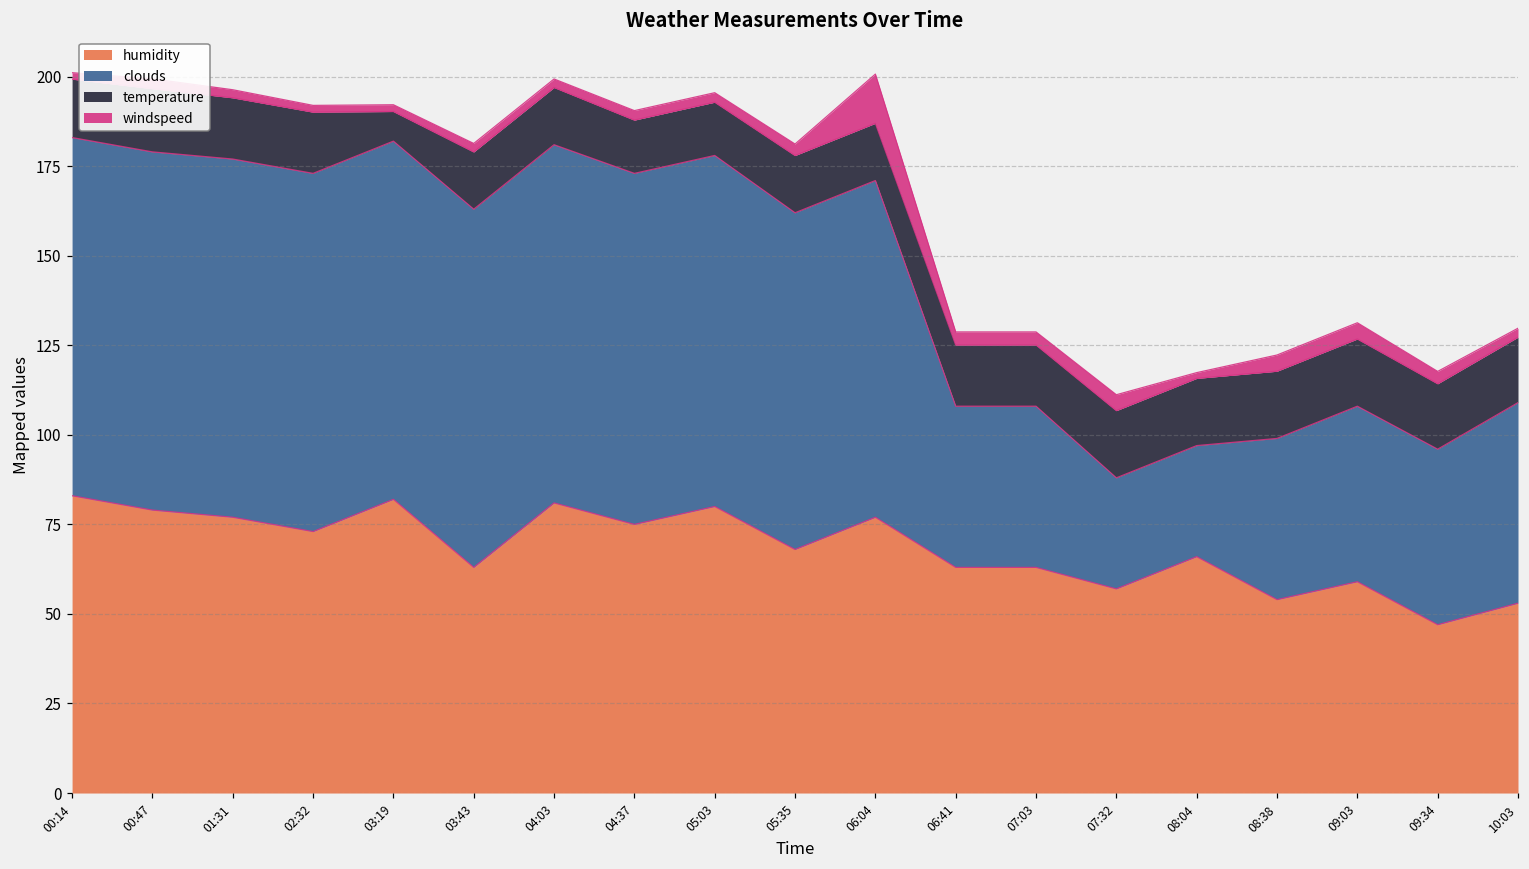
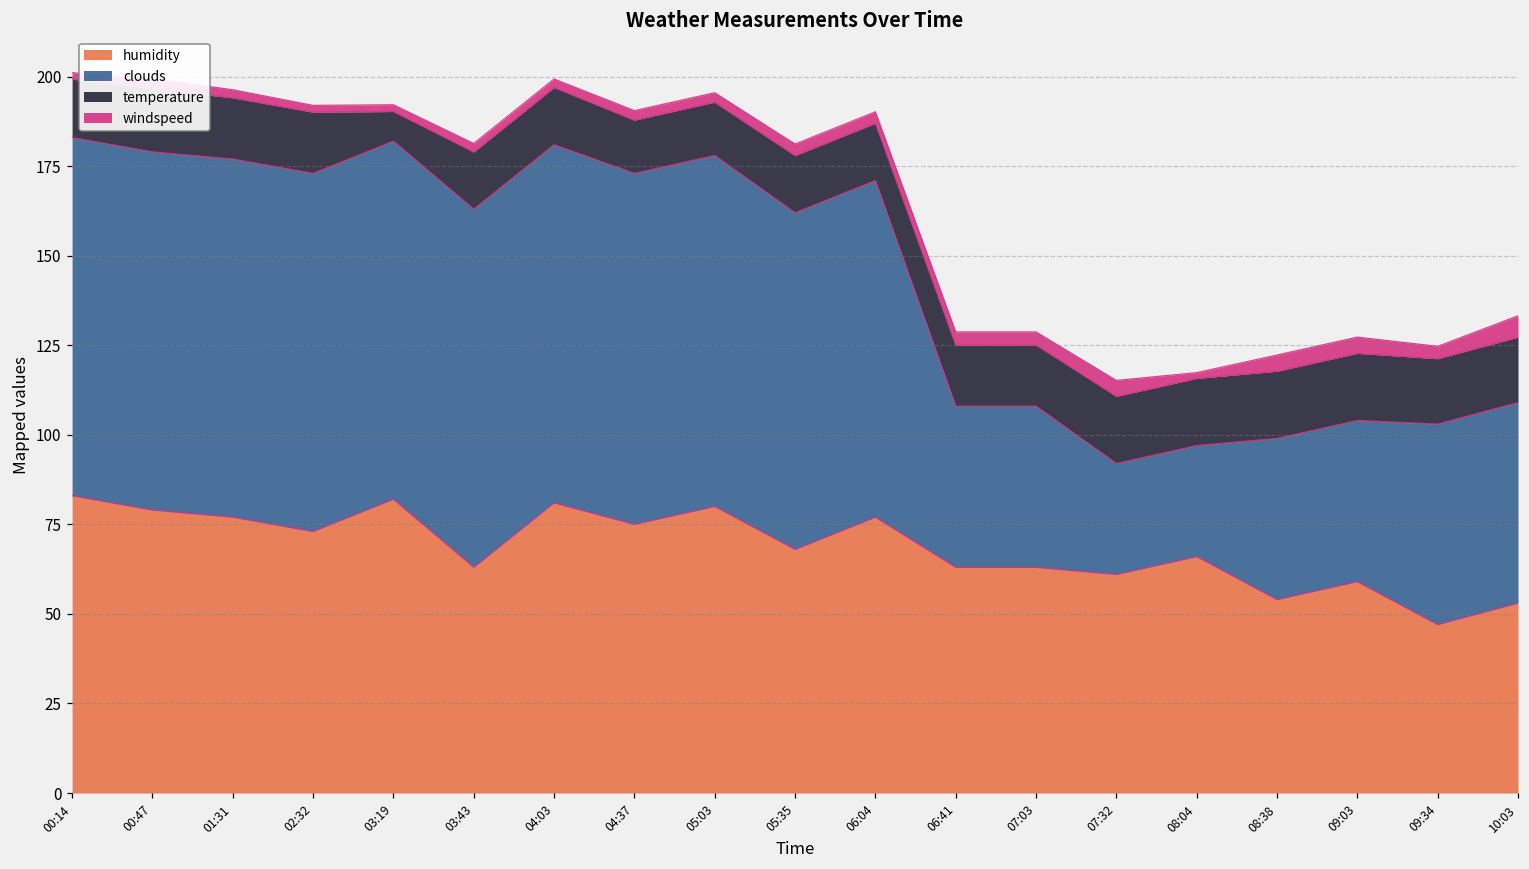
  {
    "humidity": {
      "00:14": 83,
      "00:47": 79,
      "01:31": 77,
      "02:32": 73,
      "03:19": 82,
      "03:43": 63,
      "04:03": 81,
      "04:37": 75,
      "05:03": 80,
      "05:35": 68,
      "06:04": 77,
      "06:41": 63,
      "07:03": 63,
-     "07:32": 57,
+     "07:32": 61,
      "08:04": 66,
      "08:38": 54,
      "09:03": 59,
      "09:34": 47,
      "10:03": 53
    },
    "clouds": {
      "00:14": 100,
      "00:47": 100,
      "01:31": 100,
      "02:32": 100,
      "03:19": 100,
      "03:43": 100,
      "04:03": 100,
      "04:37": 98,
      "05:03": 98,
      "05:35": 94,
      "06:04": 94,
      "06:41": 45,
      "07:03": 45,
      "07:32": 31,
      "08:04": 31,
      "08:38": 45,
-     "09:03": 49,
-     "09:34": 49,
+     "09:03": 45,
+     "09:34": 56,
      "10:03": 56
    },
    "temperature": {
      "00:14": 16,
      "01:31": 17,
      "02:32": 17,
      "03:19": 8,
      "03:43": 16,
      "04:03": 16,
      "04:37": 15,
      "05:03": 15,
      "05:35": 16,
      "06:04": 16,
      "06:41": 17,
      "07:03": 17,
      "07:32": 19,
      "08:04": 19,
      "08:38": 19,
      "09:03": 19,
      "09:34": 18,
      "10:03": 18
    },
    "windspeed": {
      "00:14": 2,
      "01:31": 2,
      "02:32": 2,
      "03:19": 2,
      "03:43": 2,
      "04:03": 2,
      "04:37": 3,
      "05:03": 3,
      "05:35": 3,
-     "06:04": 14,
+     "06:04": 3,
      "06:41": 4,
      "07:03": 4,
      "07:32": 4,
      "08:04": 2,
      "08:38": 5,
      "09:03": 5,
      "09:34": 3,
-     "10:03": 3
+     "10:03": 6
    }
  }
